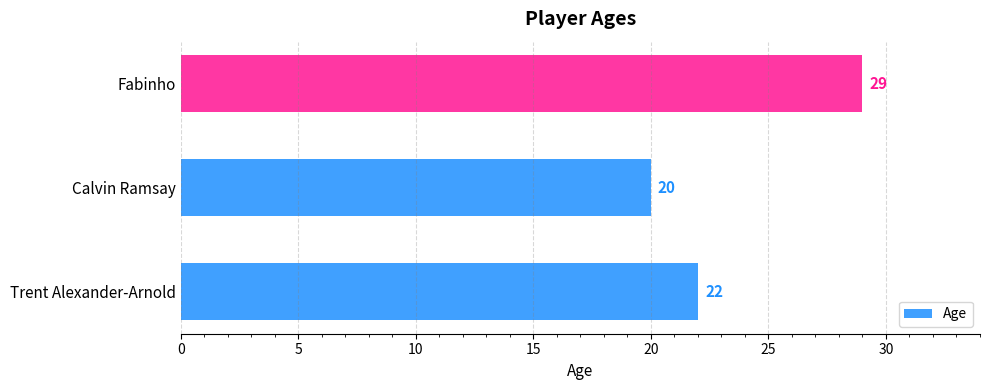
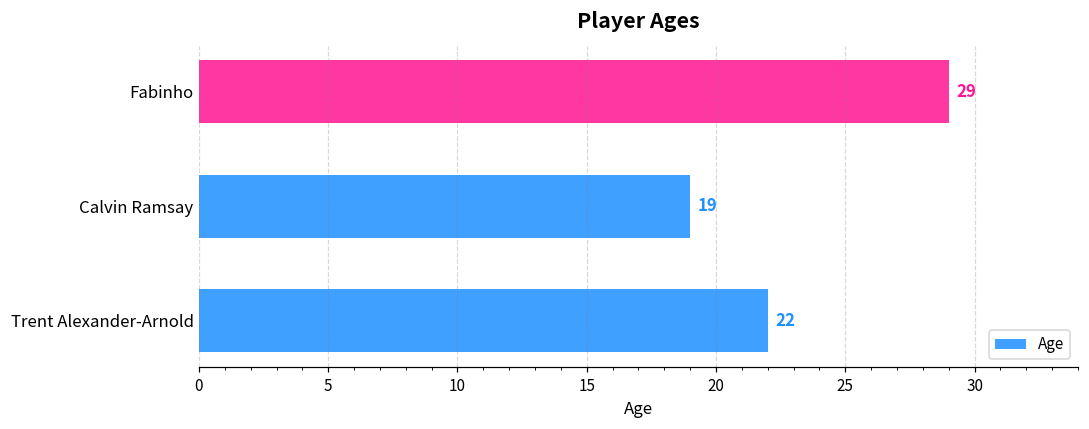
  {
    "Fabinho": 29,
-   "Calvin Ramsay": 20,
+   "Calvin Ramsay": 19,
    "Trent Alexander-Arnold": 22
  }
